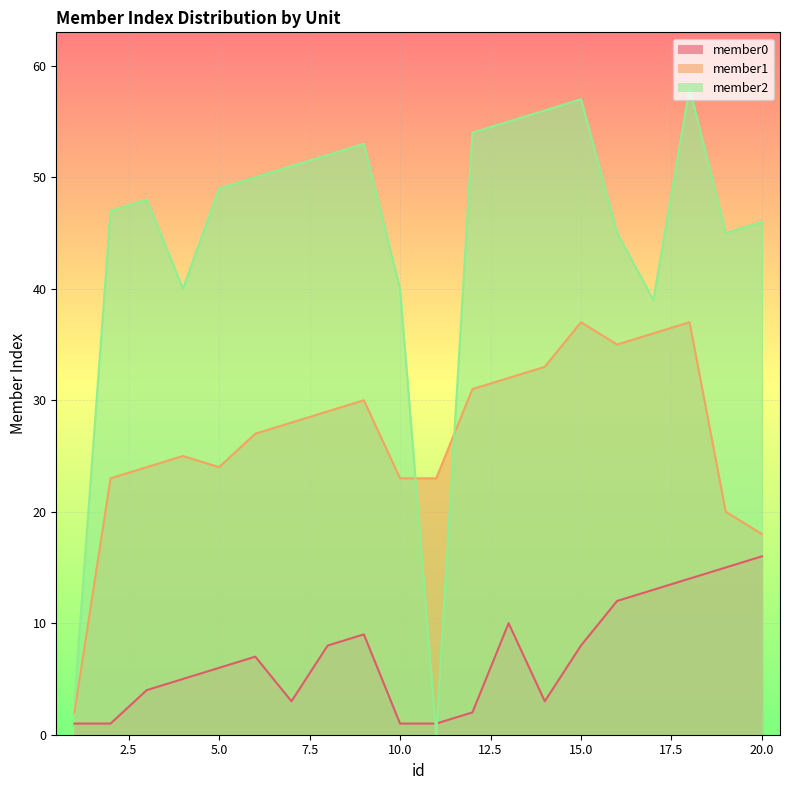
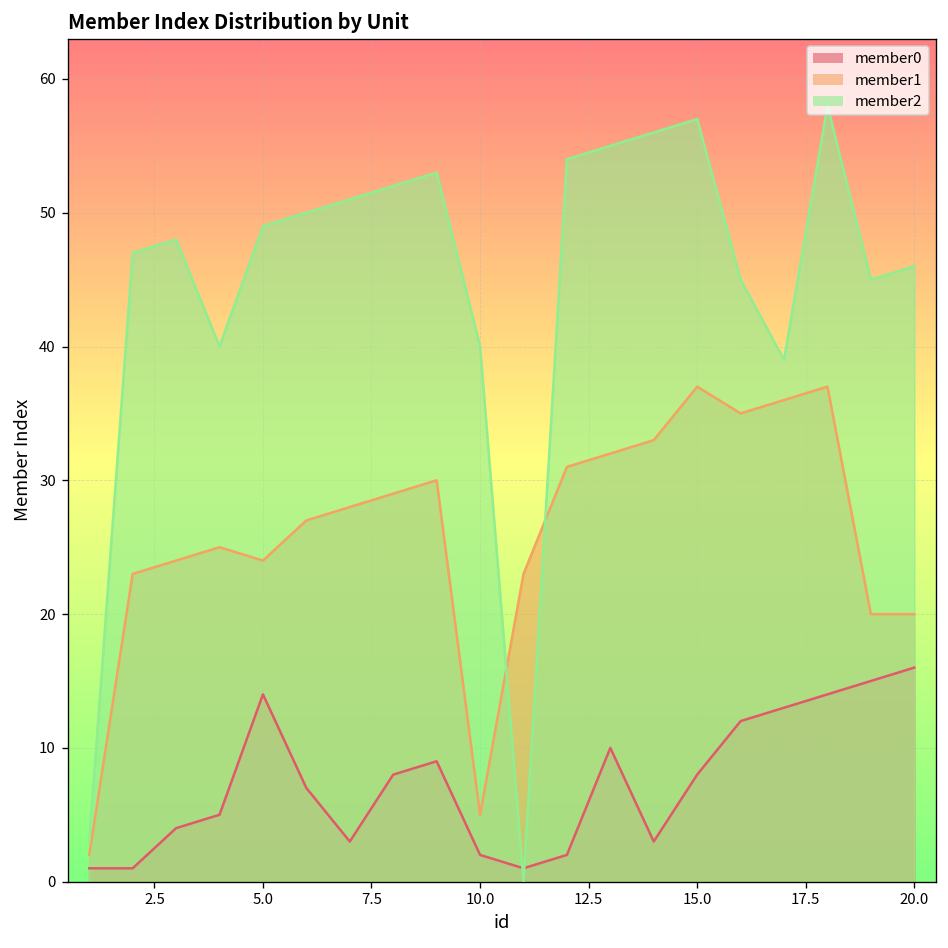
  {
    "member0": {
-     "5.0": 6,
-     "10.0": 1,
+     "5.0": 14,
+     "10.0": 2,
      "15.0": 8,
      "20.0": 16
    },
    "member1": {
      "5.0": 24,
-     "10.0": 23,
+     "10.0": 5,
      "15.0": 37,
-     "20.0": 18
+     "20.0": 20
    },
    "member2": {
      "5.0": 49,
      "10.0": 40,
      "15.0": 57,
      "20.0": 46
    }
  }
